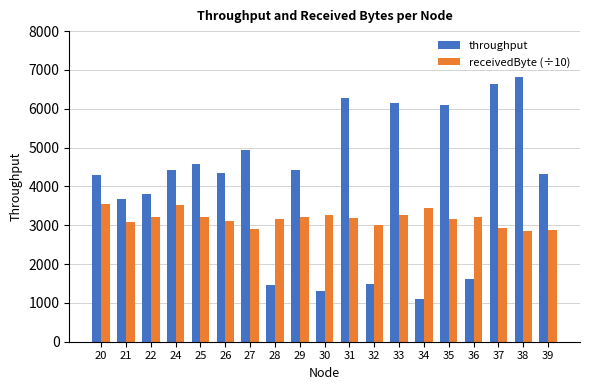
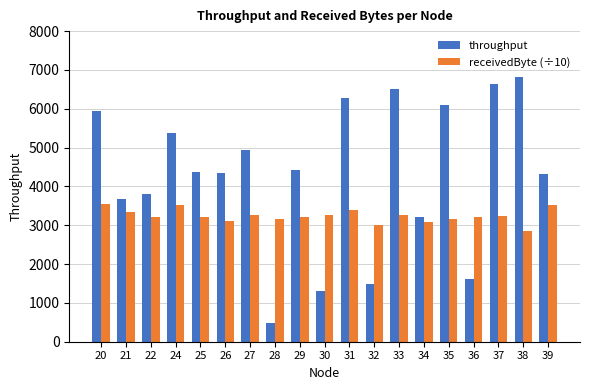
  {
    "throughput": {
-     "20": 4300,
+     "20": 5900,
      "21": 3700,
      "22": 3800,
-     "24": 4400,
-     "25": 4600,
+     "24": 5400,
+     "25": 4400,
      "26": 4300,
      "27": 4900,
-     "28": 1500,
+     "28": 500,
      "29": 4400,
      "30": 1300,
      "31": 6300,
      "32": 1500,
-     "33": 6100,
-     "34": 1100,
+     "33": 6500,
+     "34": 3200,
      "35": 6100,
      "36": 1600,
      "37": 6600,
      "38": 6800,
      "39": 4300
    },
    "receivedByte (÷10)": {
      "20": 3600,
-     "21": 3100,
+     "21": 3300,
      "22": 3200,
      "24": 3500,
      "25": 3200,
      "26": 3100,
-     "27": 2900,
+     "27": 3300,
      "28": 3200,
      "29": 3200,
      "30": 3300,
-     "31": 3200,
+     "31": 3400,
      "32": 3000,
      "33": 3300,
-     "34": 3400,
+     "34": 3100,
      "35": 3200,
      "36": 3200,
-     "37": 2900,
+     "37": 3200,
      "38": 2900,
-     "39": 2900
+     "39": 3500
    }
  }
